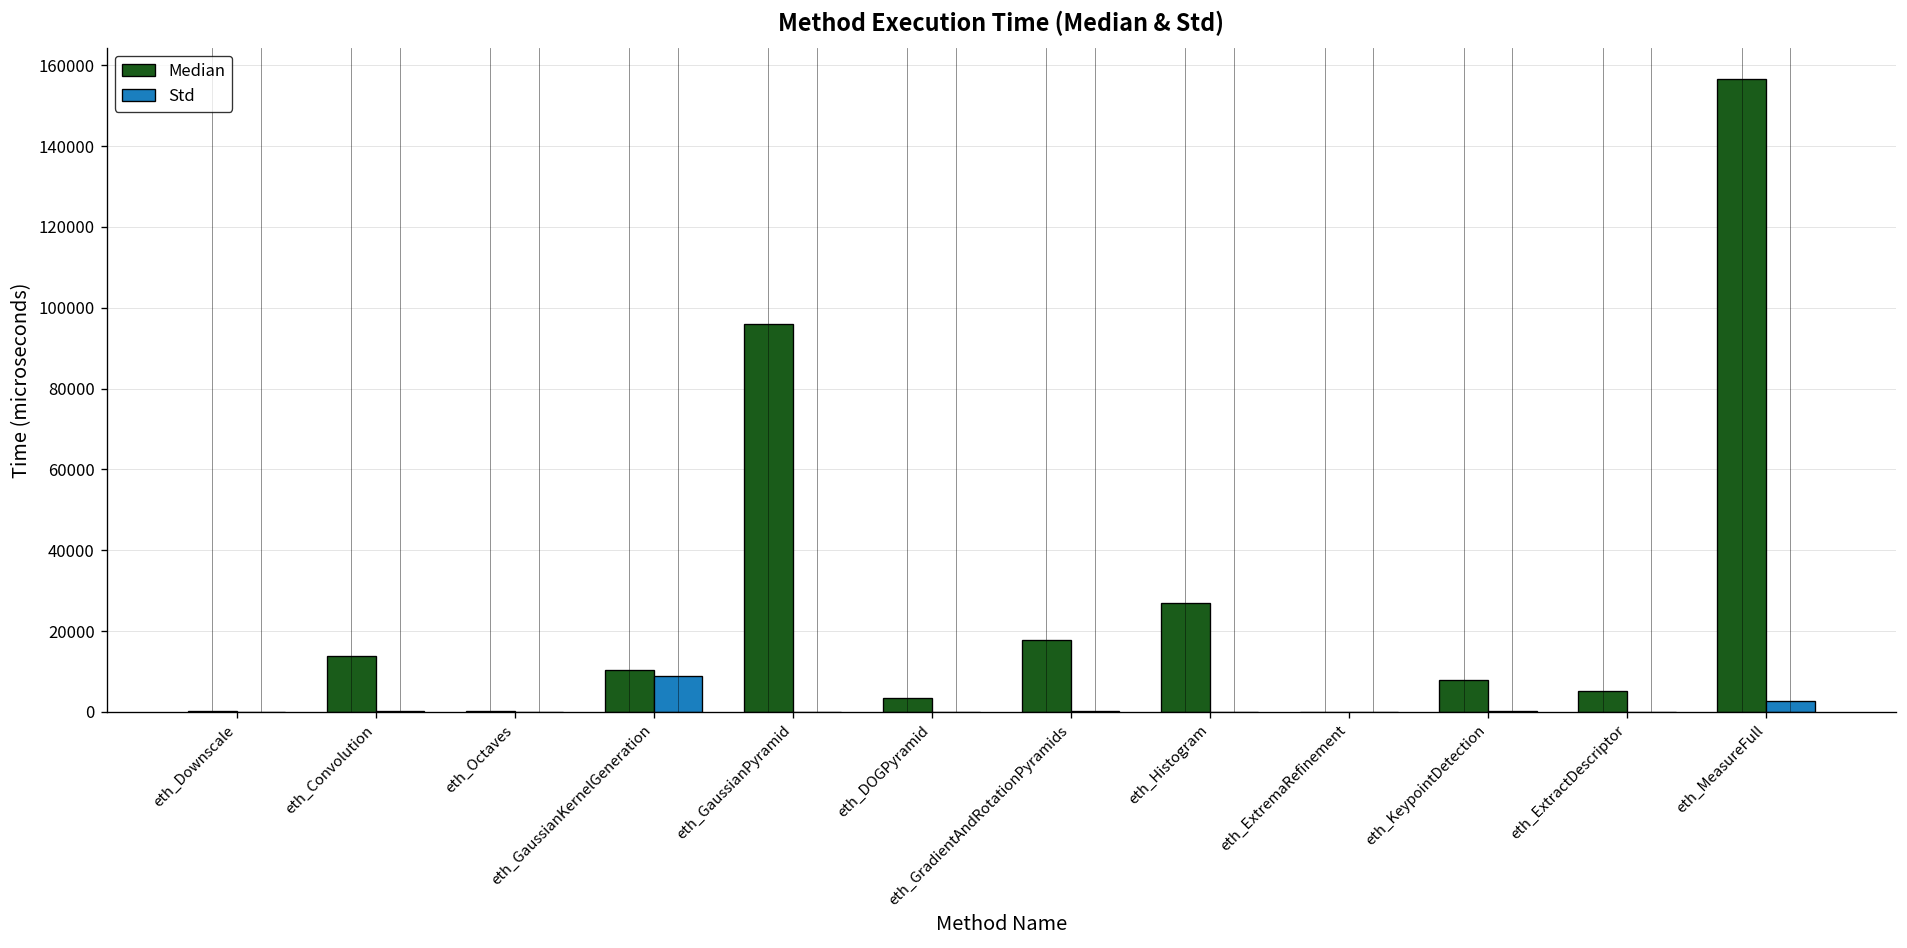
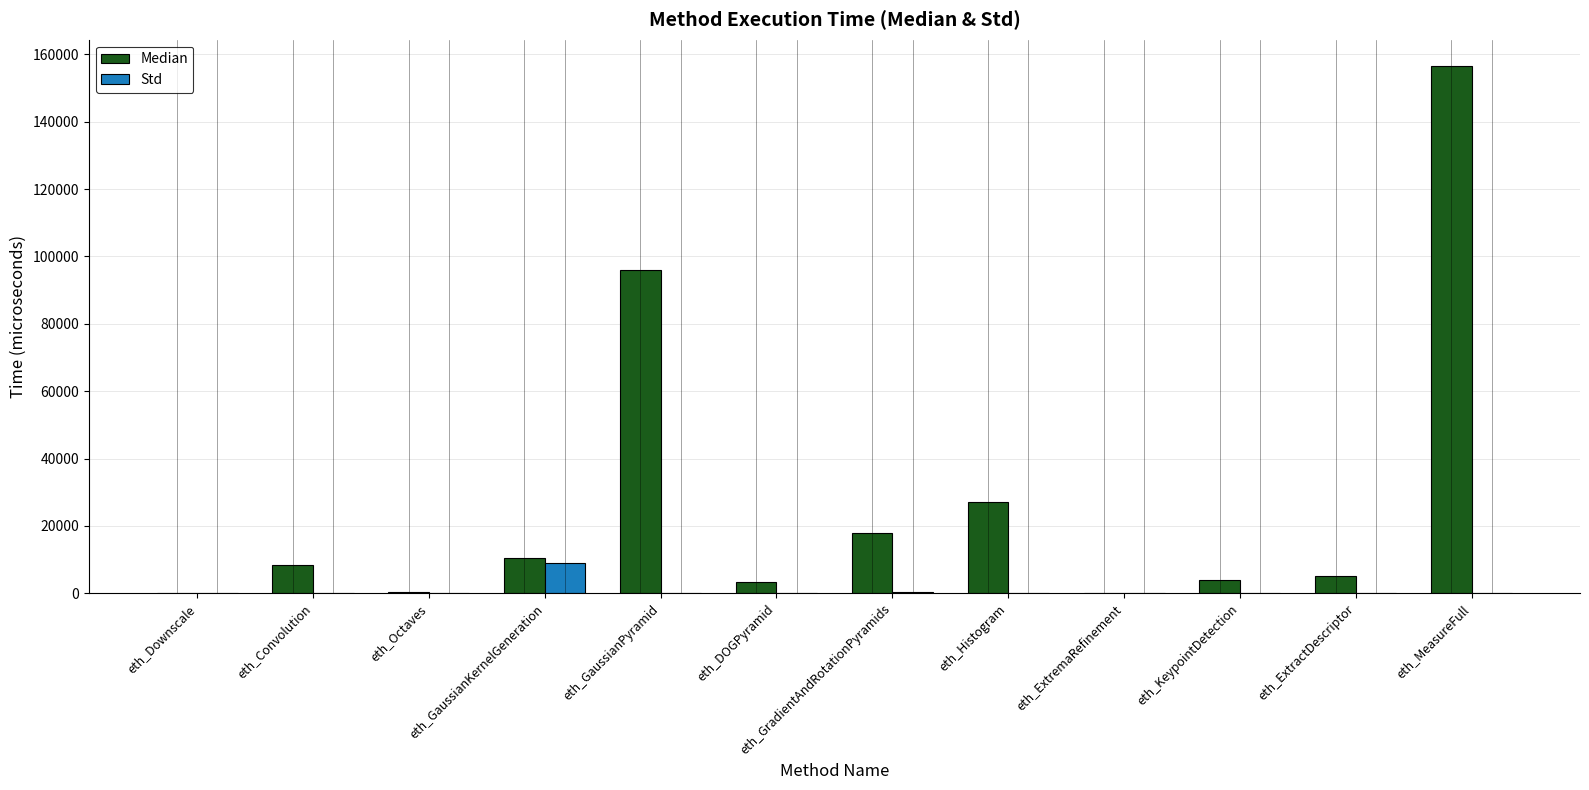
  {
    "Median": {
-     "eth_Convolution": 14000,
+     "eth_Convolution": 8000,
      "eth_GaussianKernelGeneration": 10000,
      "eth_GaussianPyramid": 96000,
      "eth_DOGPyramid": 3000,
      "eth_GradientAndRotationPyramids": 18000,
      "eth_Histogram": 27000,
      "eth_ExtremaRefinement": 0,
-     "eth_KeypointDetection": 8000,
+     "eth_KeypointDetection": 4000,
      "eth_ExtractDescriptor": 5000,
      "eth_MeasureFull": 157000
    },
    "Std": {
      "eth_Downscale": 0,
      "eth_Octaves": 0,
      "eth_GaussianKernelGeneration": 9000,
      "eth_Histogram": 0,
      "eth_ExtremaRefinement": 0,
-     "eth_MeasureFull": 3000
+     "eth_MeasureFull": 0
    }
  }
